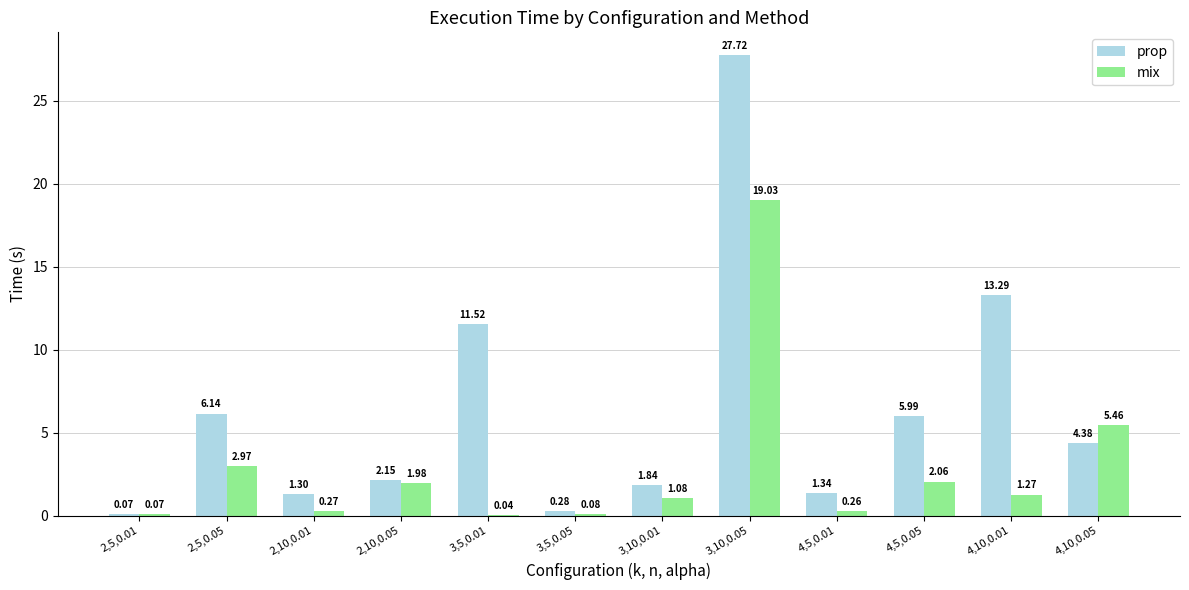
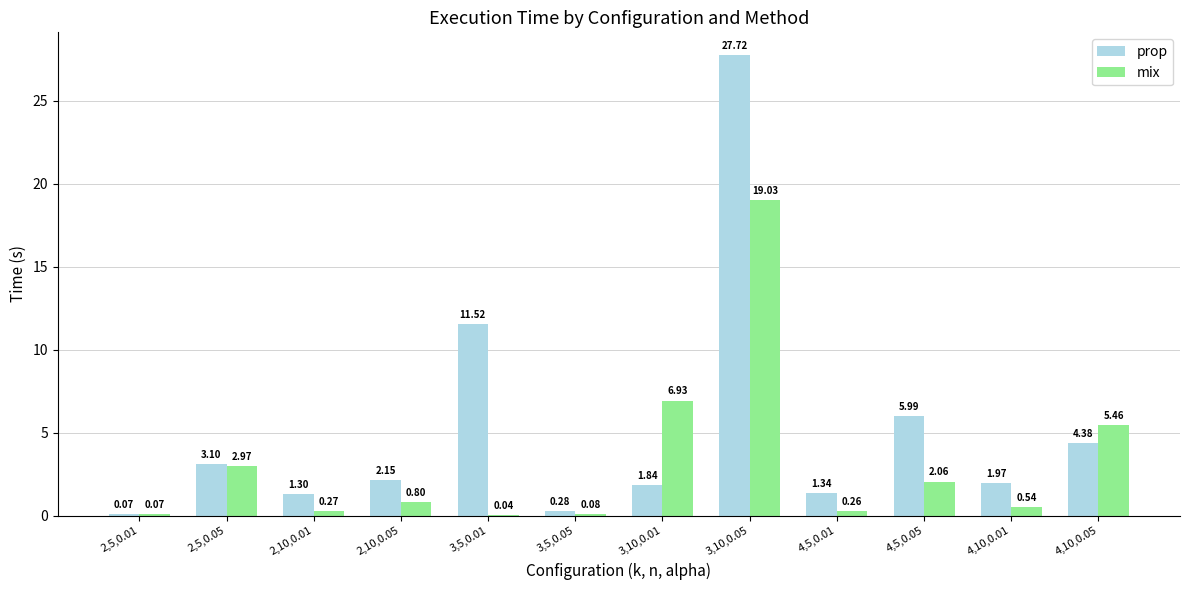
  {
    "prop": {
      "2,5,0.01": 0.07,
-     "2,5,0.05": 6.14,
+     "2,5,0.05": 3.10,
      "2,10,0.01": 1.30,
      "2,10,0.05": 2.15,
      "3,5,0.01": 11.52,
      "3,5,0.05": 0.28,
      "3,10,0.01": 1.84,
      "3,10,0.05": 27.72,
      "4,5,0.01": 1.34,
      "4,5,0.05": 5.99,
-     "4,10,0.01": 13.29,
+     "4,10,0.01": 1.97,
      "4,10,0.05": 4.38
    },
    "mix": {
      "2,5,0.01": 0.07,
      "2,5,0.05": 2.97,
      "2,10,0.01": 0.27,
-     "2,10,0.05": 1.98,
+     "2,10,0.05": 0.80,
      "3,5,0.01": 0.04,
      "3,5,0.05": 0.08,
-     "3,10,0.01": 1.08,
+     "3,10,0.01": 6.93,
      "3,10,0.05": 19.03,
      "4,5,0.01": 0.26,
      "4,5,0.05": 2.06,
-     "4,10,0.01": 1.27,
+     "4,10,0.01": 0.54,
      "4,10,0.05": 5.46
    }
  }
